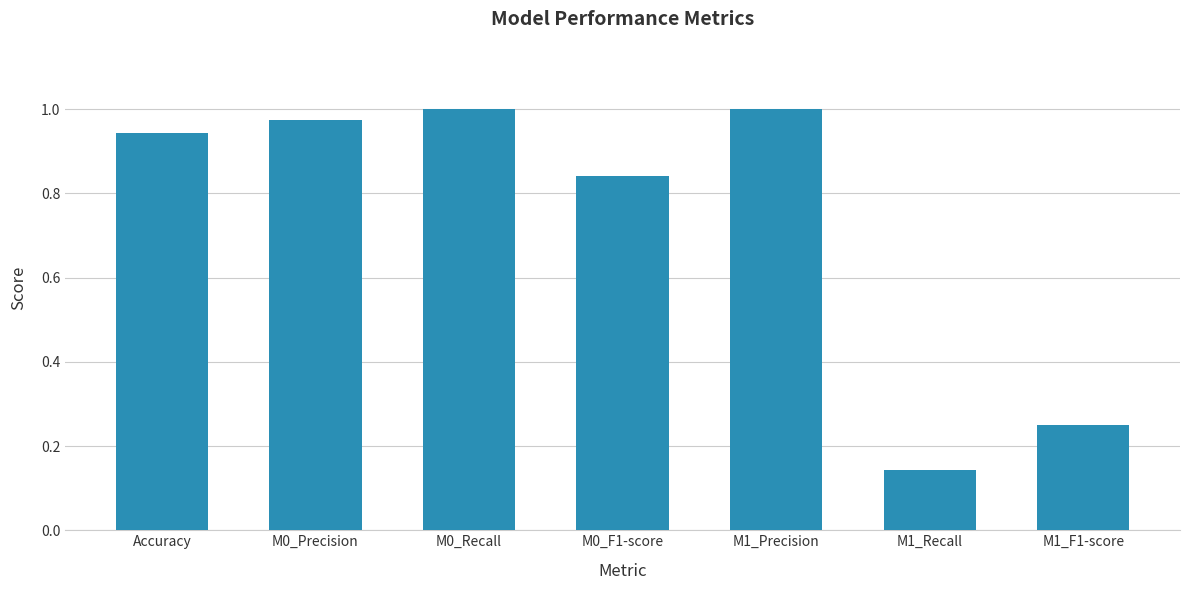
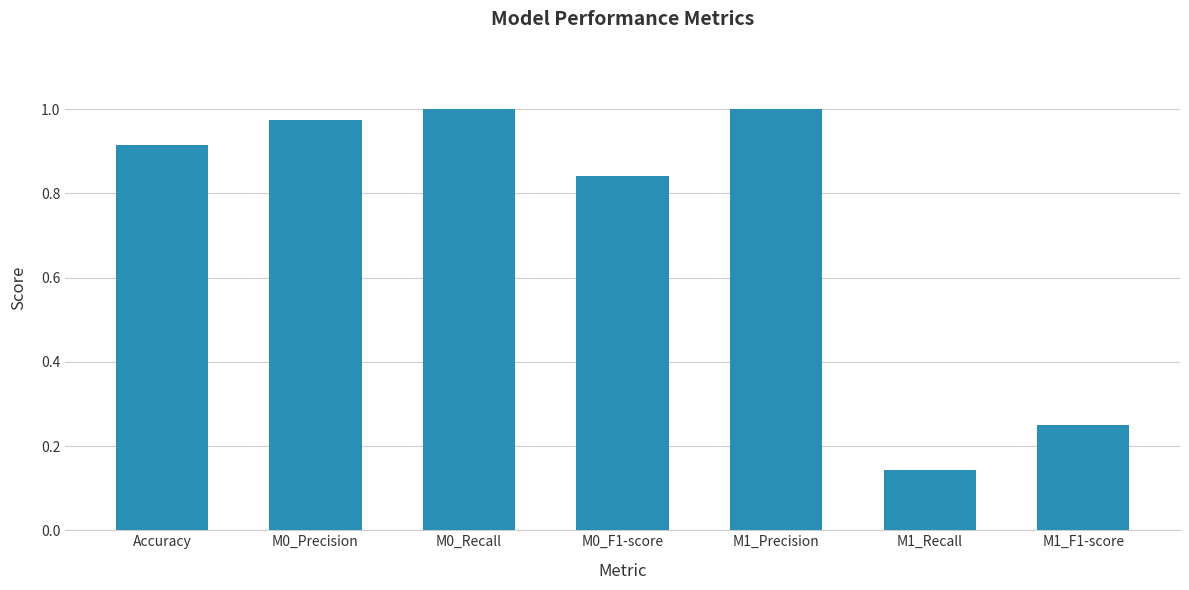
  {
-   "Accuracy": 0.94,
+   "Accuracy": 0.91,
    "M0_Precision": 0.97,
    "M0_Recall": 1.00,
    "M0_F1-score": 0.84,
    "M1_Precision": 1.00,
    "M1_Recall": 0.14,
    "M1_F1-score": 0.25
  }
